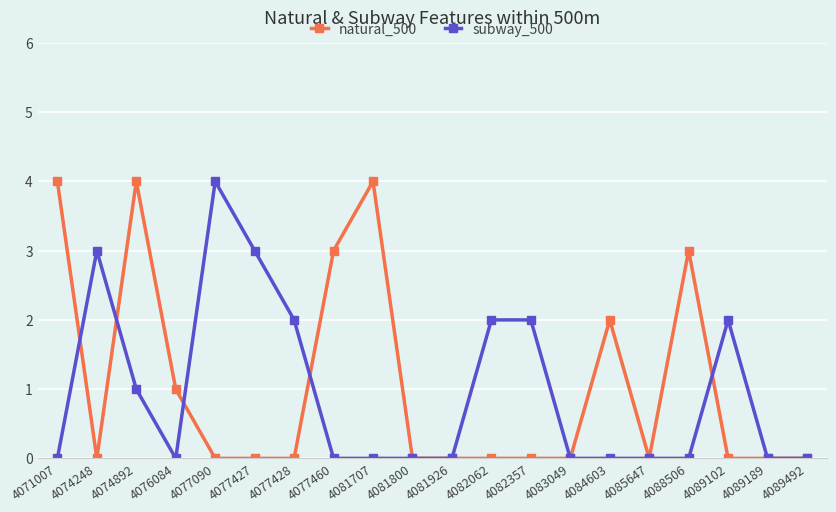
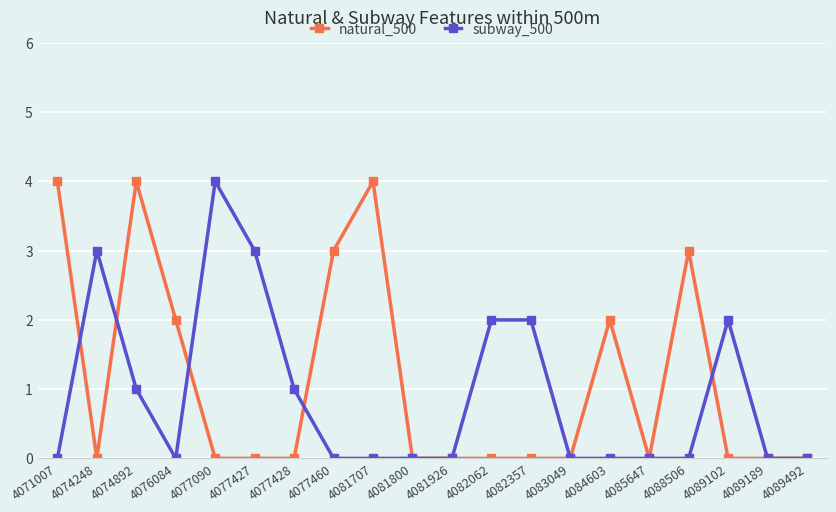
  {
    "natural_500": {
      "4071007": 4,
      "4074248": 0,
      "4074892": 4,
-     "4076084": 1,
+     "4076084": 2,
      "4077090": 0,
      "4077427": 0,
      "4077428": 0,
      "4077460": 3,
      "4081707": 4,
      "4082062": 0,
      "4082357": 0,
      "4084603": 2,
      "4088506": 3,
      "4089102": 0
    },
    "subway_500": {
      "4071007": 0,
      "4074248": 3,
      "4074892": 1,
      "4076084": 0,
      "4077090": 4,
      "4077427": 3,
-     "4077428": 2,
+     "4077428": 1,
      "4077460": 0,
      "4081707": 0,
      "4082062": 2,
      "4082357": 2,
      "4084603": 0,
      "4088506": 0,
      "4089102": 2
    }
  }
